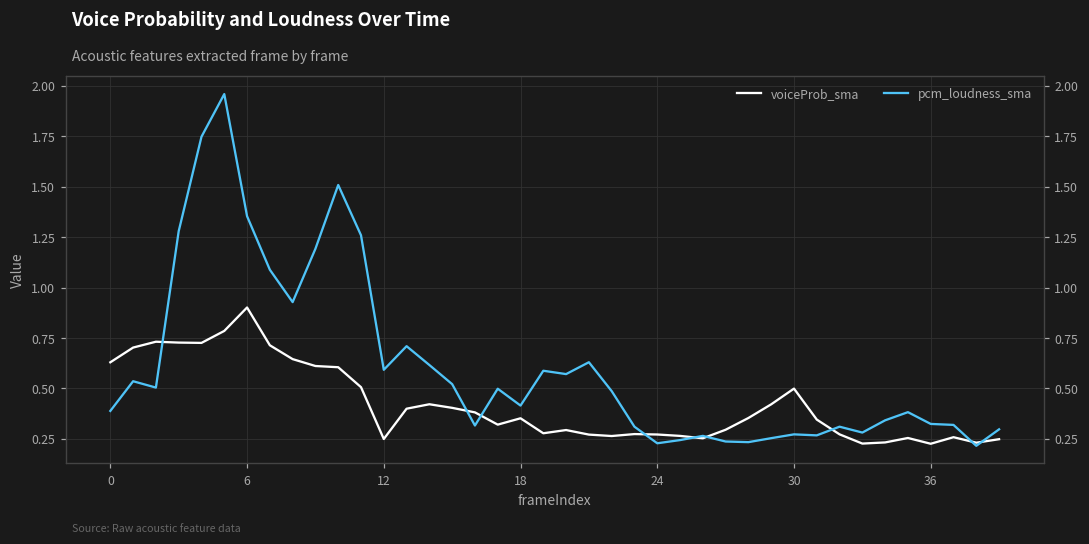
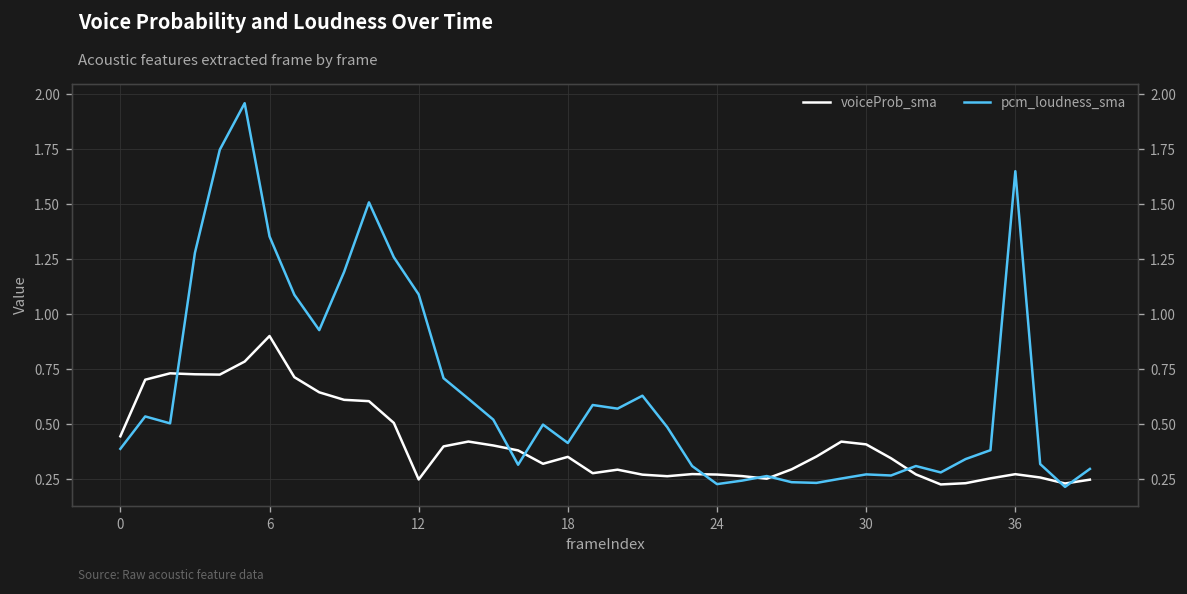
  {
    "voiceProb_sma": {
-     "0": 0.63,
+     "0": 0.45,
      "6": 0.90,
      "12": 0.25,
      "18": 0.35,
      "24": 0.27,
-     "30": 0.50,
-     "36": 0.23
+     "30": 0.41,
+     "36": 0.27
    },
    "pcm_loudness_sma": {
      "0": 0.39,
      "6": 1.35,
-     "12": 0.59,
+     "12": 1.09,
      "18": 0.42,
      "24": 0.23,
      "30": 0.27,
-     "36": 0.32
+     "36": 1.65
    }
  }
